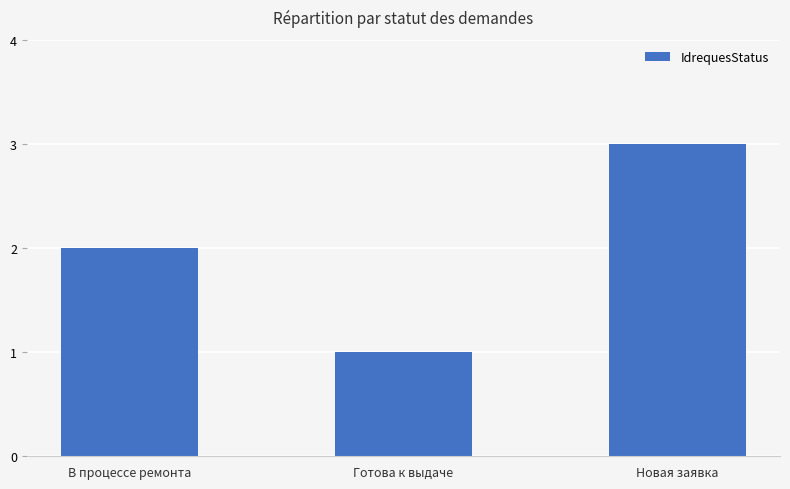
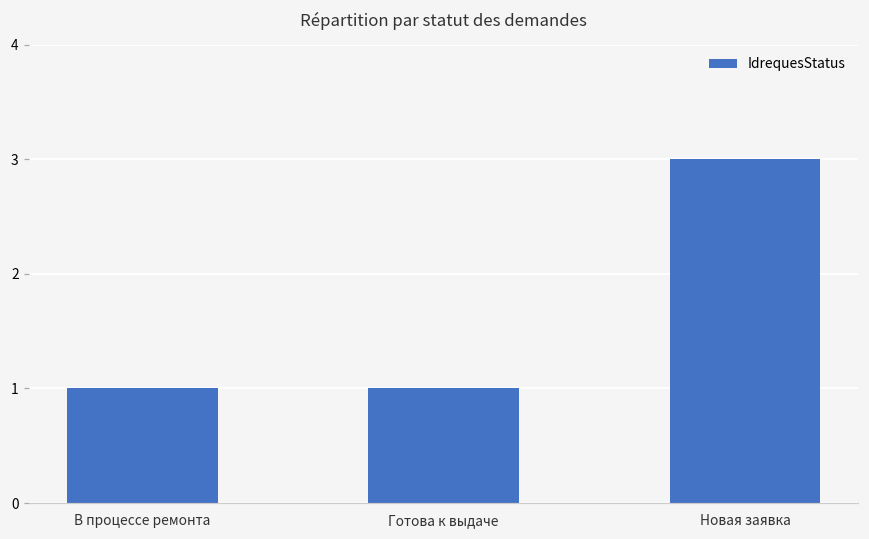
  {
-   "В процессе ремонта": 2,
+   "В процессе ремонта": 1,
    "Готова к выдаче": 1,
    "Новая заявка": 3
  }
